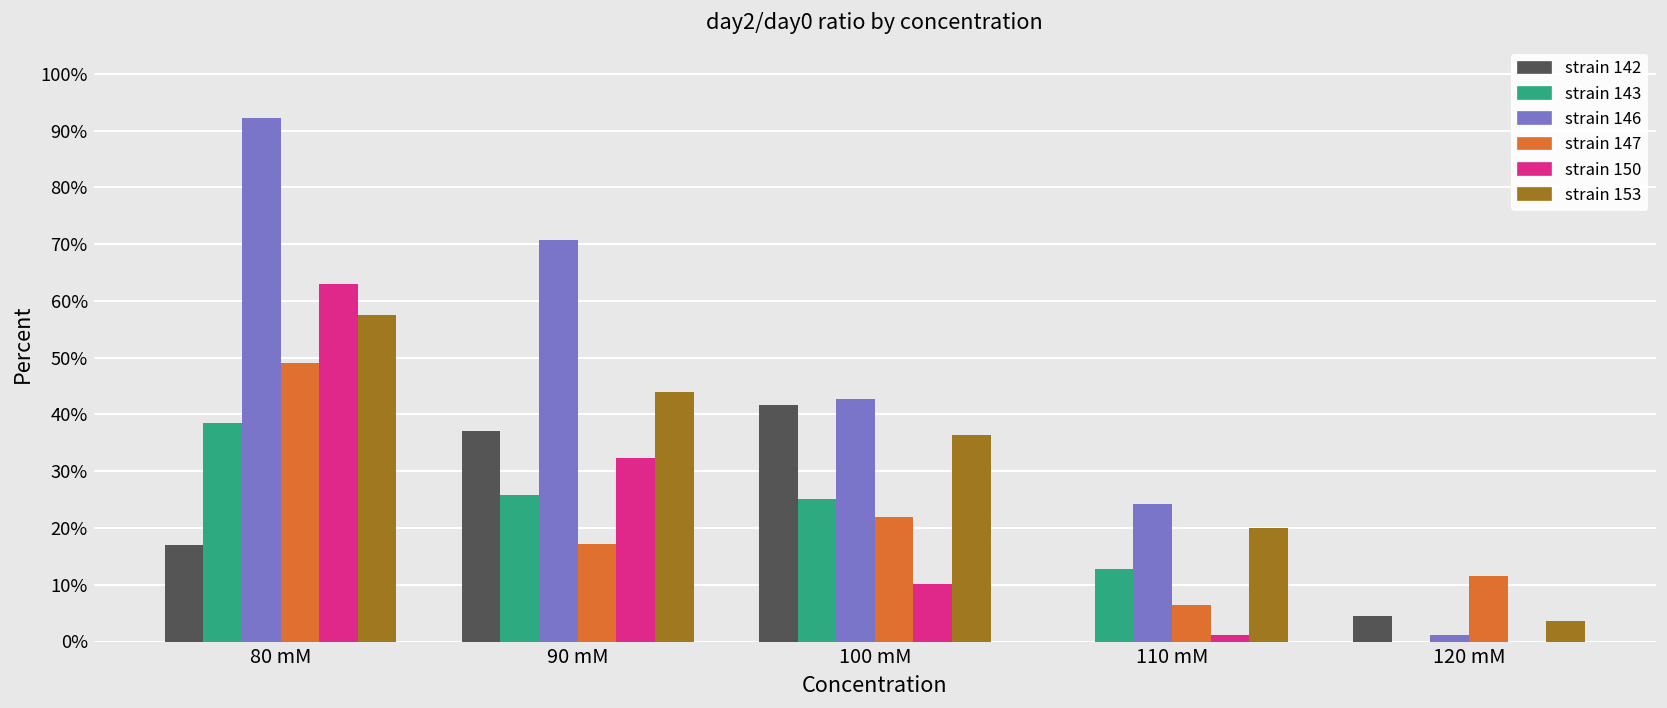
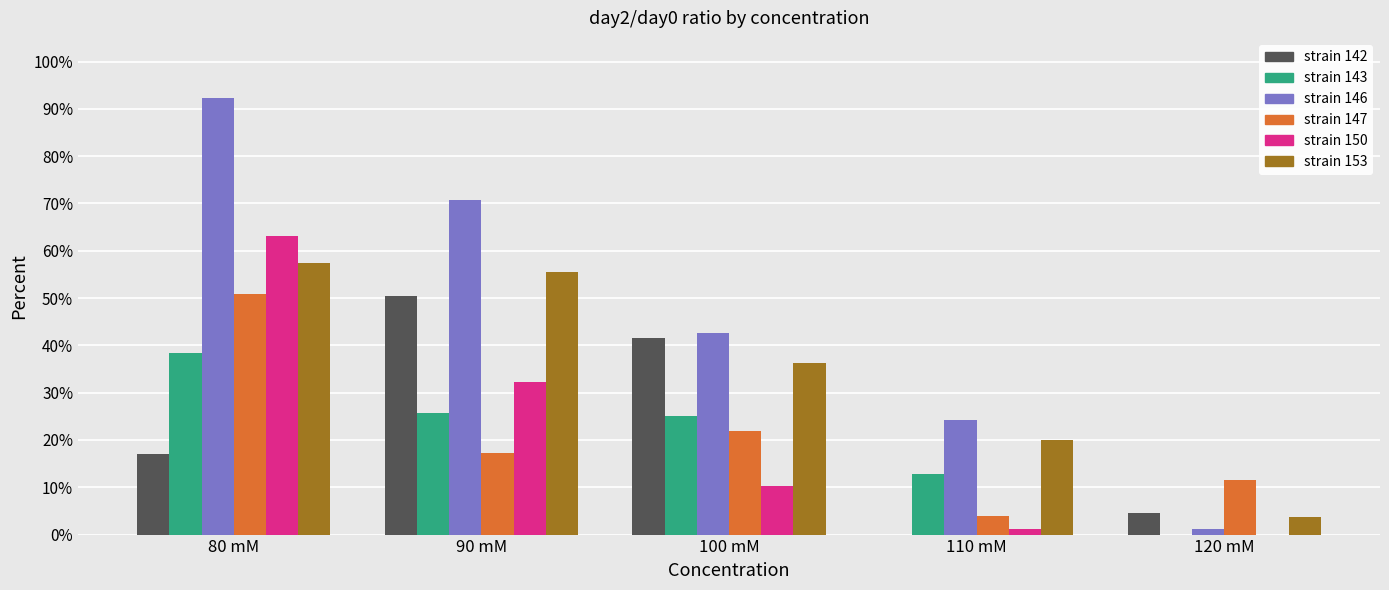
  {
    "strain 142": {
      "80 mM": "17%",
-     "90 mM": "37%",
+     "90 mM": "50%",
      "100 mM": "42%",
      "110 mM": "0%",
      "120 mM": "5%"
    },
    "strain 143": {
      "80 mM": "38%",
      "90 mM": "26%",
      "100 mM": "25%",
      "110 mM": "13%",
      "120 mM": "0%"
    },
    "strain 146": {
      "80 mM": "92%",
      "90 mM": "71%",
      "100 mM": "43%",
      "110 mM": "24%",
      "120 mM": "1%"
    },
    "strain 147": {
-     "80 mM": "49%",
+     "80 mM": "51%",
      "90 mM": "17%",
      "100 mM": "22%",
-     "110 mM": "6%",
+     "110 mM": "4%",
      "120 mM": "12%"
    },
    "strain 150": {
      "80 mM": "63%",
      "90 mM": "32%",
      "100 mM": "10%",
      "110 mM": "1%",
      "120 mM": "0%"
    },
    "strain 153": {
      "80 mM": "57%",
-     "90 mM": "44%",
+     "90 mM": "56%",
      "100 mM": "36%",
      "110 mM": "20%",
      "120 mM": "4%"
    }
  }
